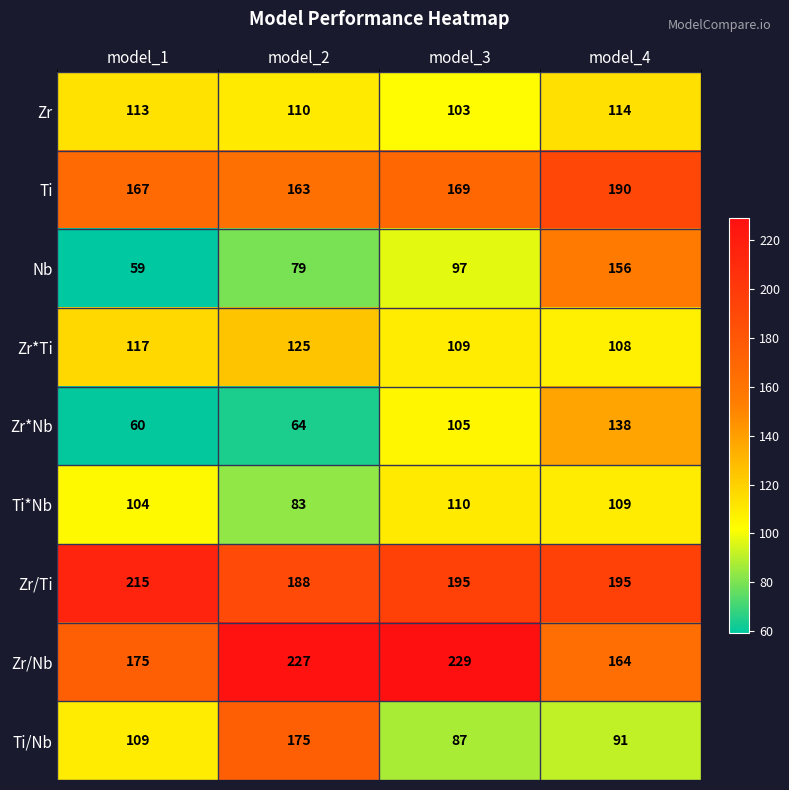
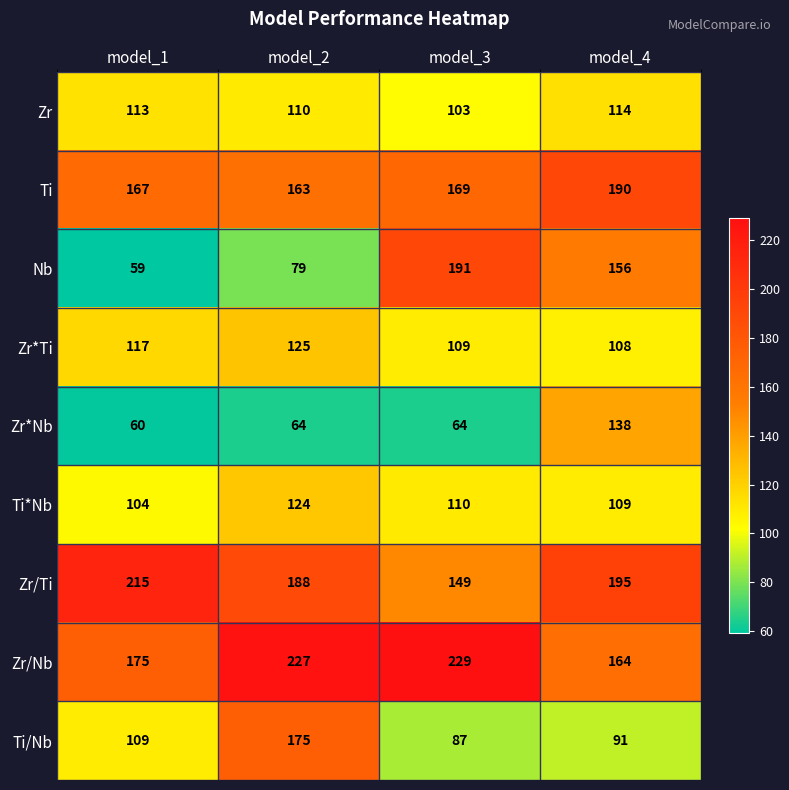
  {
    "Zr": {
      "model_1": 113,
      "model_2": 110,
      "model_3": 103,
      "model_4": 114
    },
    "Ti": {
      "model_1": 167,
      "model_2": 163,
      "model_3": 169,
      "model_4": 190
    },
    "Nb": {
      "model_1": 59,
      "model_2": 79,
-     "model_3": 97,
+     "model_3": 191,
      "model_4": 156
    },
    "Zr*Ti": {
      "model_1": 117,
      "model_2": 125,
      "model_3": 109,
      "model_4": 108
    },
    "Zr*Nb": {
      "model_1": 60,
      "model_2": 64,
-     "model_3": 105,
+     "model_3": 64,
      "model_4": 138
    },
    "Ti*Nb": {
      "model_1": 104,
-     "model_2": 83,
+     "model_2": 124,
      "model_3": 110,
      "model_4": 109
    },
    "Zr/Ti": {
      "model_1": 215,
      "model_2": 188,
-     "model_3": 195,
+     "model_3": 149,
      "model_4": 195
    },
    "Zr/Nb": {
      "model_1": 175,
      "model_2": 227,
      "model_3": 229,
      "model_4": 164
    },
    "Ti/Nb": {
      "model_1": 109,
      "model_2": 175,
      "model_3": 87,
      "model_4": 91
    }
  }
